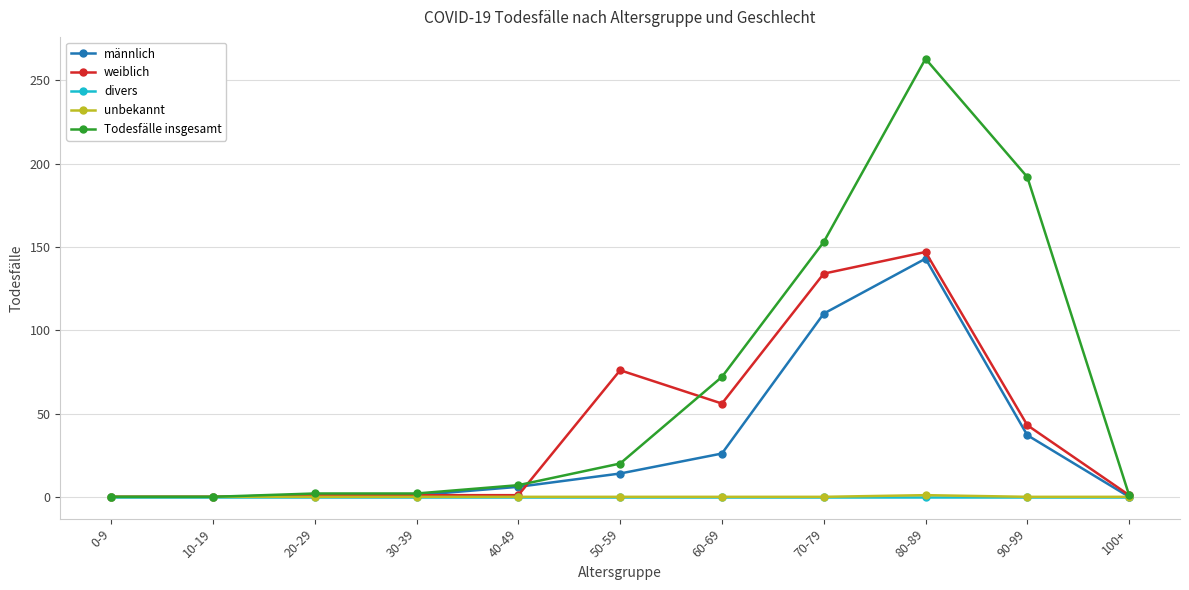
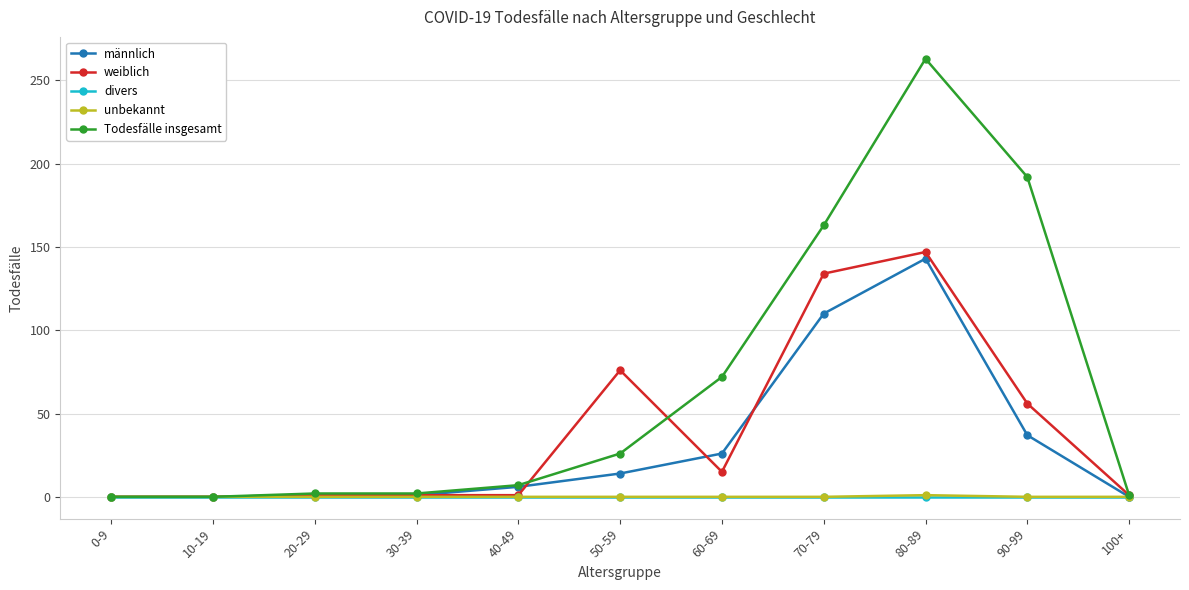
  {
    "männlich": {
      "50-59": 14,
      "60-69": 26,
      "70-79": 110,
      "80-89": 143,
      "90-99": 37
    },
    "weiblich": {
      "50-59": 76,
-     "60-69": 56,
+     "60-69": 15,
      "70-79": 134,
      "80-89": 147,
-     "90-99": 43
+     "90-99": 56
    },
    "Todesfälle insgesamt": {
-     "50-59": 20,
+     "50-59": 26,
      "60-69": 72,
-     "70-79": 153,
+     "70-79": 163,
      "80-89": 263,
      "90-99": 192
    }
  }
